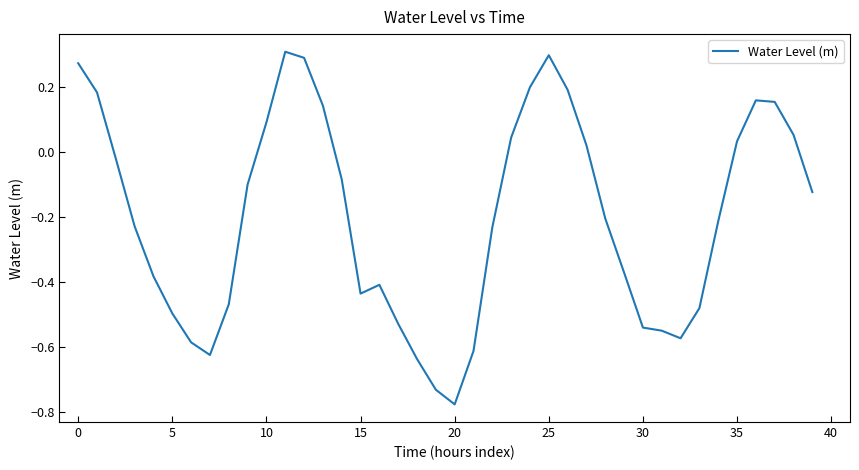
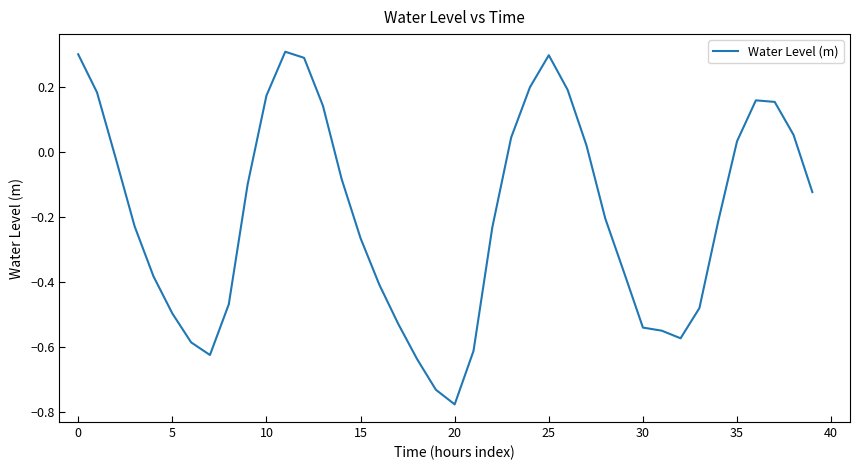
  {
-   "0": 0.27,
+   "0": 0.30,
    "5": -0.50,
-   "10": 0.09,
-   "15": -0.44,
+   "10": 0.17,
+   "15": -0.26,
    "20": -0.78,
    "25": 0.30,
    "30": -0.54,
    "35": 0.03
  }
